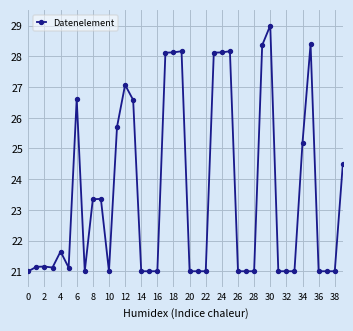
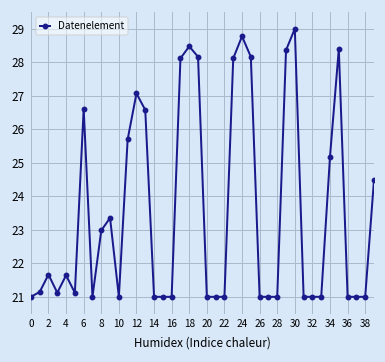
  {
    "0": 21.0,
-   "2": 21.2,
+   "2": 21.7,
    "4": 21.6,
    "6": 26.6,
-   "8": 23.3,
+   "8": 23.0,
    "10": 21.0,
    "12": 27.1,
    "14": 21.0,
    "16": 21.0,
-   "18": 28.1,
+   "18": 28.5,
    "20": 21.0,
    "22": 21.0,
-   "24": 28.1,
+   "24": 28.8,
    "26": 21.0,
    "28": 21.0,
    "30": 29.0,
    "32": 21.0,
    "34": 25.2,
    "36": 21.0,
    "38": 21.0
  }
